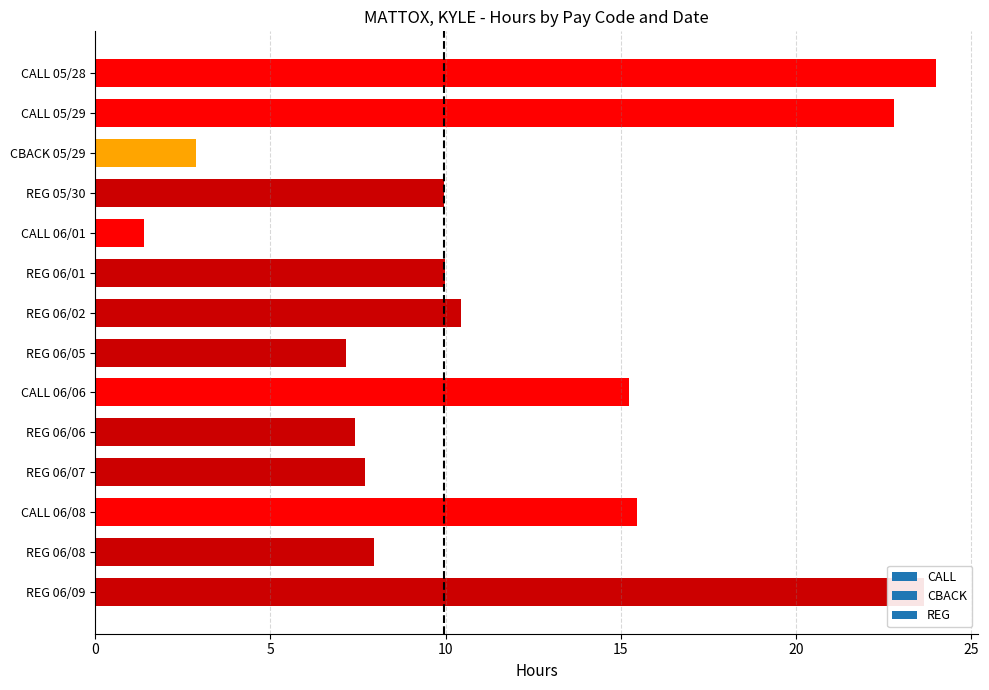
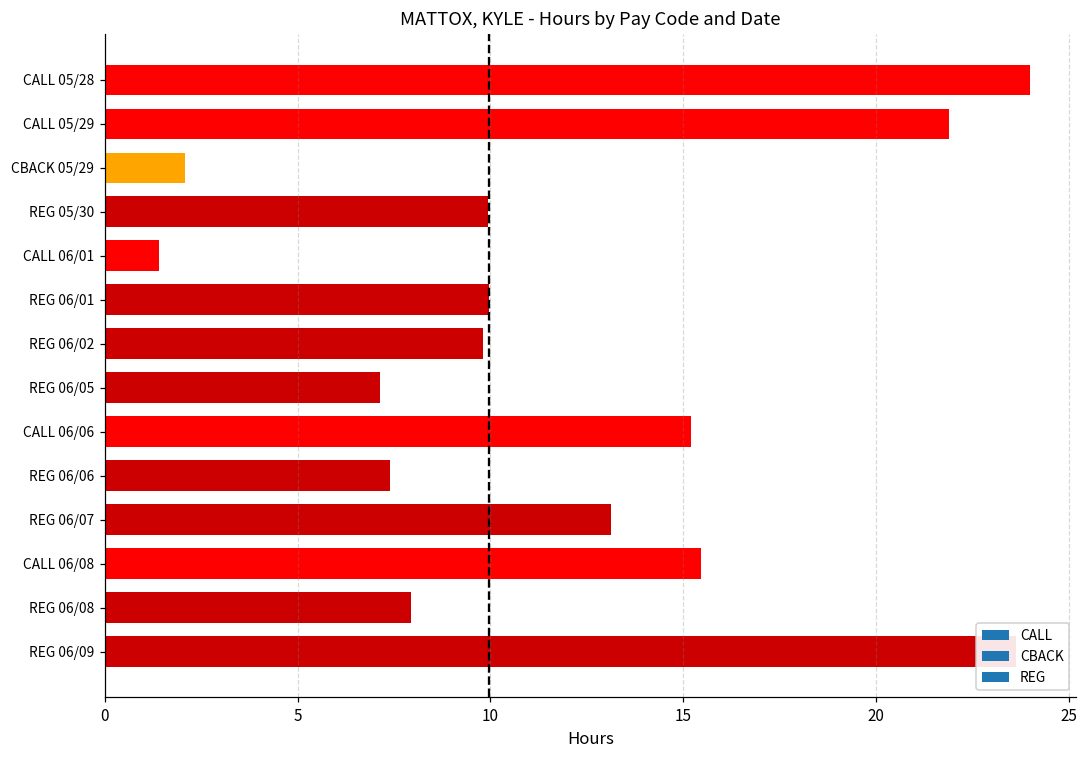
  {
    "CALL 05/28": 24.0,
-   "CALL 05/29": 22.8,
-   "CBACK 05/29": 2.9,
+   "CALL 05/29": 21.9,
+   "CBACK 05/29": 2.1,
    "REG 05/30": 9.9,
    "CALL 06/01": 1.4,
    "REG 06/01": 10.0,
-   "REG 06/02": 10.4,
+   "REG 06/02": 9.8,
    "REG 06/05": 7.2,
    "CALL 06/06": 15.2,
    "REG 06/06": 7.4,
-   "REG 06/07": 7.7,
+   "REG 06/07": 13.1,
    "CALL 06/08": 15.5,
    "REG 06/08": 8.0
  }
